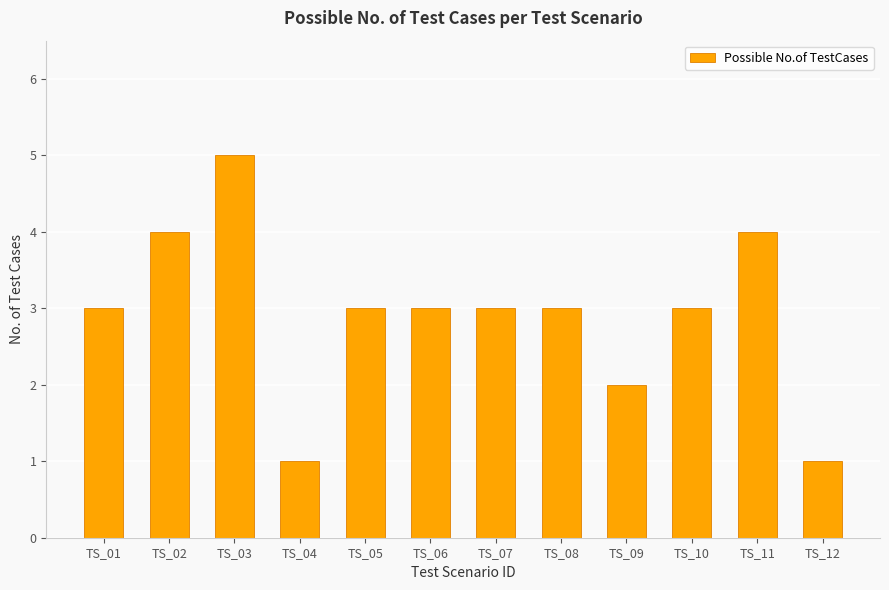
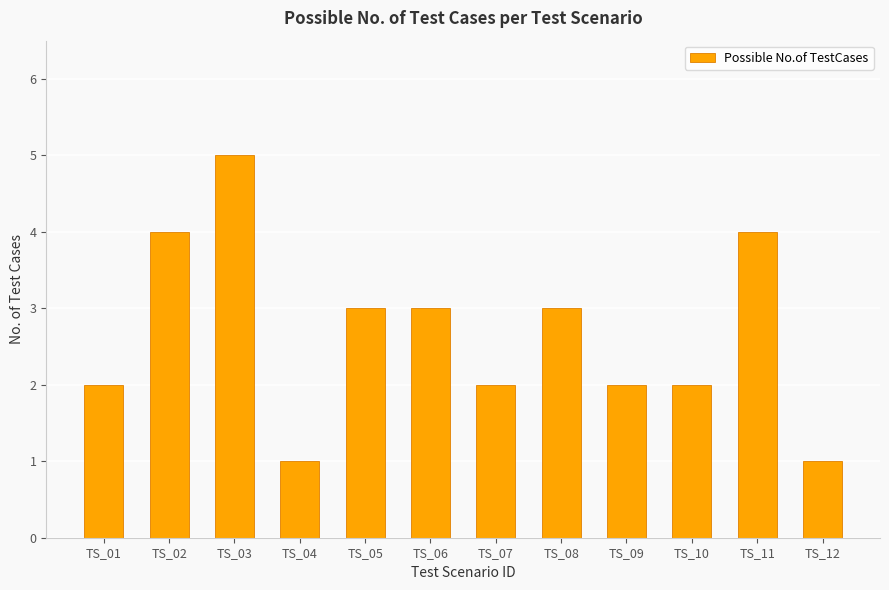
  {
-   "TS_01": 3,
+   "TS_01": 2,
    "TS_02": 4,
    "TS_03": 5,
    "TS_04": 1,
    "TS_05": 3,
    "TS_06": 3,
-   "TS_07": 3,
+   "TS_07": 2,
    "TS_08": 3,
    "TS_09": 2,
-   "TS_10": 3,
+   "TS_10": 2,
    "TS_11": 4,
    "TS_12": 1
  }
